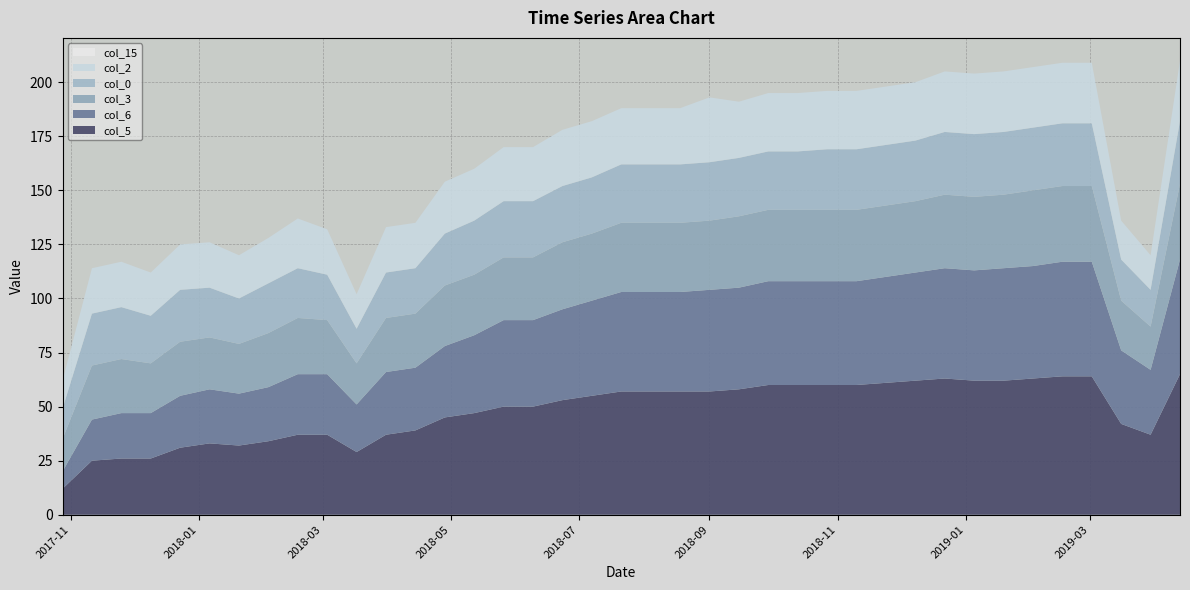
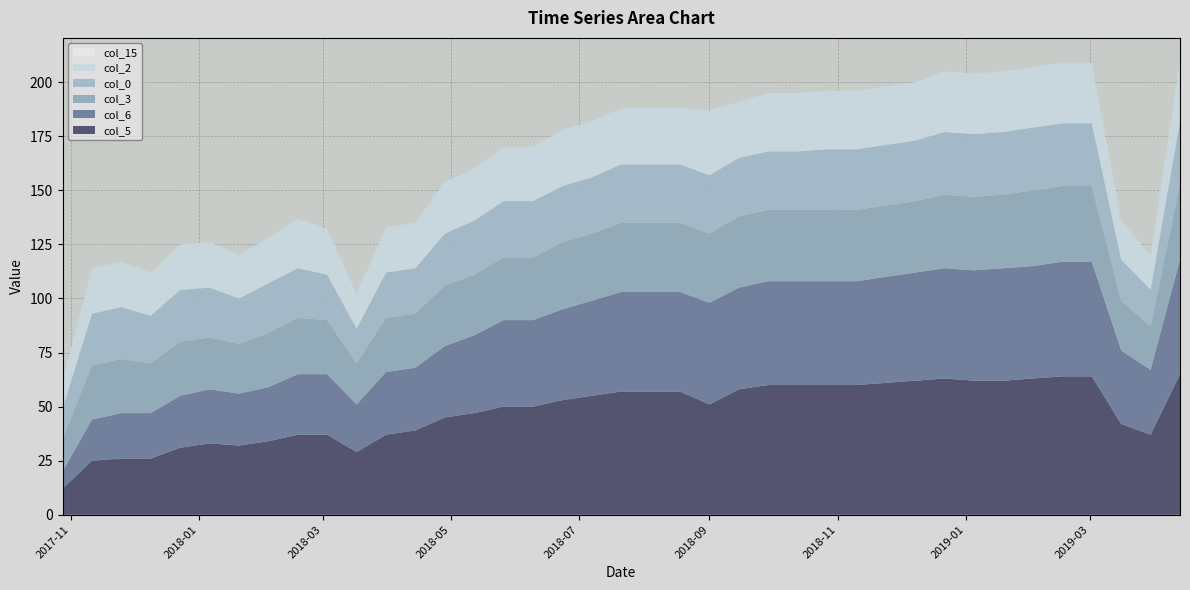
  {
    "col_5": {
-     "2018-09": 57
+     "2018-09": 51
    },
    "col_6": {
      "2018-09": 47
    }
  }
